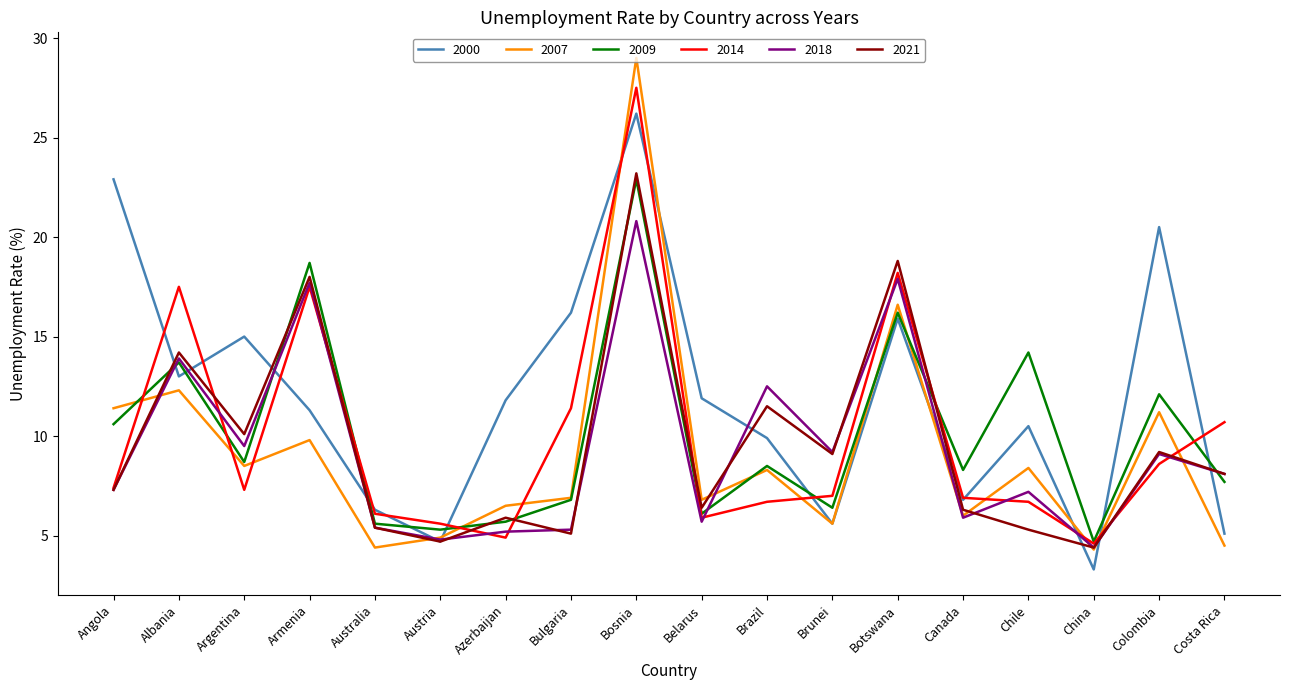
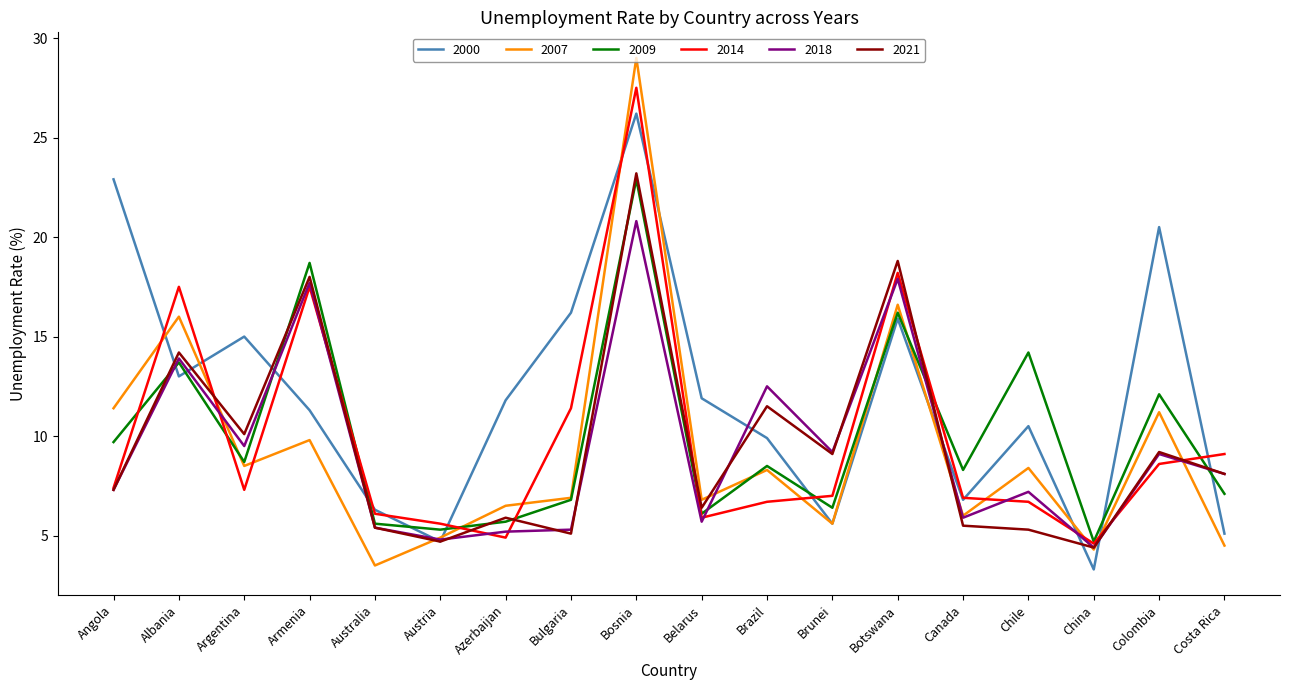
  {
    "2000": {
      "Angola": 22.9,
      "Albania": 13.0,
      "Argentina": 15.0,
      "Armenia": 11.3,
      "Australia": 6.3,
      "Azerbaijan": 11.8,
      "Bulgaria": 16.2,
      "Bosnia": 26.2,
      "Belarus": 11.9,
      "Brazil": 9.9,
      "Botswana": 15.9,
      "Chile": 10.5,
      "China": 3.3,
      "Colombia": 20.5,
      "Costa Rica": 5.1
    },
    "2007": {
      "Angola": 11.4,
-     "Albania": 12.3,
+     "Albania": 16.0,
      "Argentina": 8.5,
      "Armenia": 9.8,
-     "Australia": 4.4,
+     "Australia": 3.5,
      "Azerbaijan": 6.5,
      "Belarus": 6.8,
      "Brazil": 8.3,
      "Botswana": 16.6,
      "Chile": 8.4,
      "Colombia": 11.2,
      "Costa Rica": 4.5
    },
    "2009": {
-     "Angola": 10.6,
+     "Angola": 9.7,
      "Albania": 13.7,
      "Argentina": 8.7,
      "Armenia": 18.7,
      "Australia": 5.6,
      "Austria": 5.3,
      "Azerbaijan": 5.7,
      "Bosnia": 22.9,
      "Belarus": 6.1,
      "Brazil": 8.5,
      "Brunei": 6.4,
      "Botswana": 16.2,
      "Canada": 8.3,
      "Chile": 14.2,
      "Colombia": 12.1,
-     "Costa Rica": 7.7
+     "Costa Rica": 7.1
    },
    "2014": {
      "Albania": 17.5,
      "Argentina": 7.3,
      "Armenia": 17.5,
      "Australia": 6.1,
      "Austria": 5.6,
      "Azerbaijan": 4.9,
      "Bulgaria": 11.4,
      "Bosnia": 27.5,
      "Belarus": 5.9,
      "Brazil": 6.7,
      "Brunei": 7.0,
      "Botswana": 18.2,
      "Chile": 6.7,
      "Colombia": 8.6,
-     "Costa Rica": 10.7
+     "Costa Rica": 9.1
    },
    "2018": {
      "Albania": 13.9,
      "Argentina": 9.5,
      "Armenia": 17.7,
      "Azerbaijan": 5.2,
      "Bulgaria": 5.3,
      "Bosnia": 20.8,
      "Belarus": 5.7,
      "Brazil": 12.5,
      "Botswana": 17.9,
      "Chile": 7.2
    },
    "2021": {
      "Albania": 14.2,
      "Argentina": 10.1,
      "Armenia": 18.0,
      "Azerbaijan": 5.9,
      "Bulgaria": 5.1,
      "Bosnia": 23.2,
      "Belarus": 6.4,
      "Brazil": 11.5,
      "Botswana": 18.8,
-     "Canada": 6.3,
+     "Canada": 5.5,
      "Chile": 5.3
    }
  }
